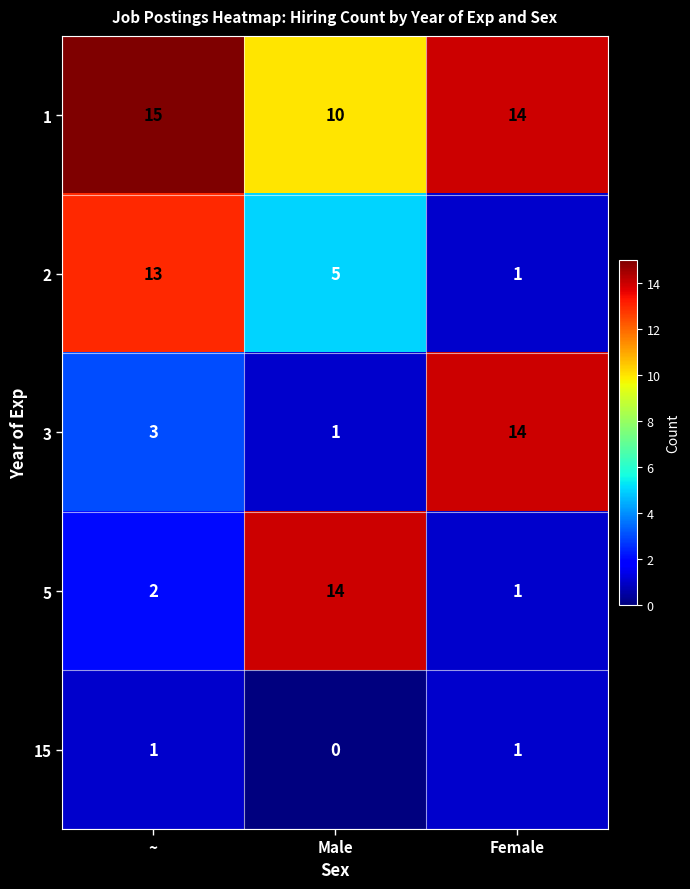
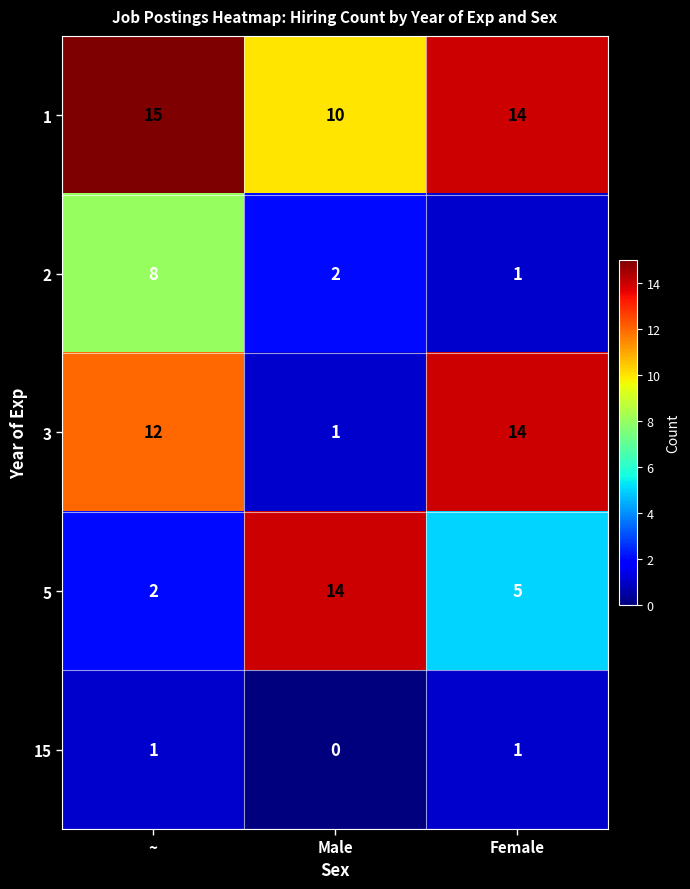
  {
    "1": {
      "~": 15,
      "Male": 10,
      "Female": 14
    },
    "2": {
-     "~": 13,
-     "Male": 5,
+     "~": 8,
+     "Male": 2,
      "Female": 1
    },
    "3": {
-     "~": 3,
+     "~": 12,
      "Male": 1,
      "Female": 14
    },
    "5": {
      "~": 2,
      "Male": 14,
-     "Female": 1
+     "Female": 5
    },
    "15": {
      "~": 1,
      "Male": 0,
      "Female": 1
    }
  }
